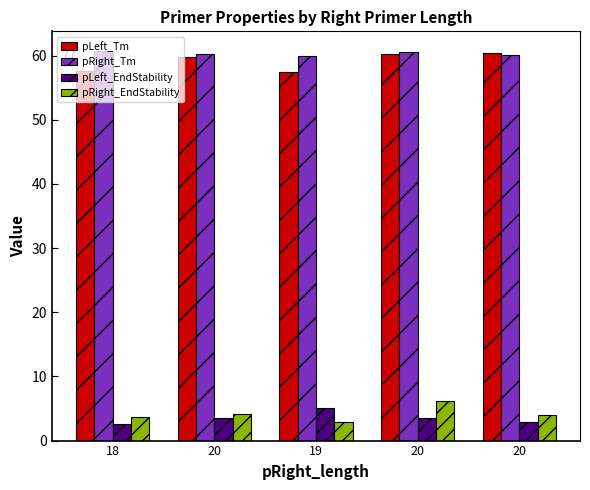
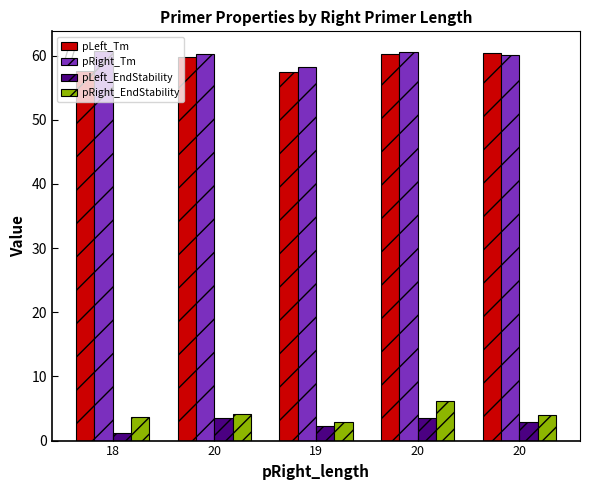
  {
    "pLeft_Tm": {
      "19": 57
    },
    "pRight_Tm": {
-     "19": 60
+     "19": 58
    },
    "pLeft_EndStability": {
-     "18": 3,
-     "19": 5
+     "18": 1,
+     "19": 2
    },
    "pRight_EndStability": {
      "18": 4,
      "19": 3
    }
  }
